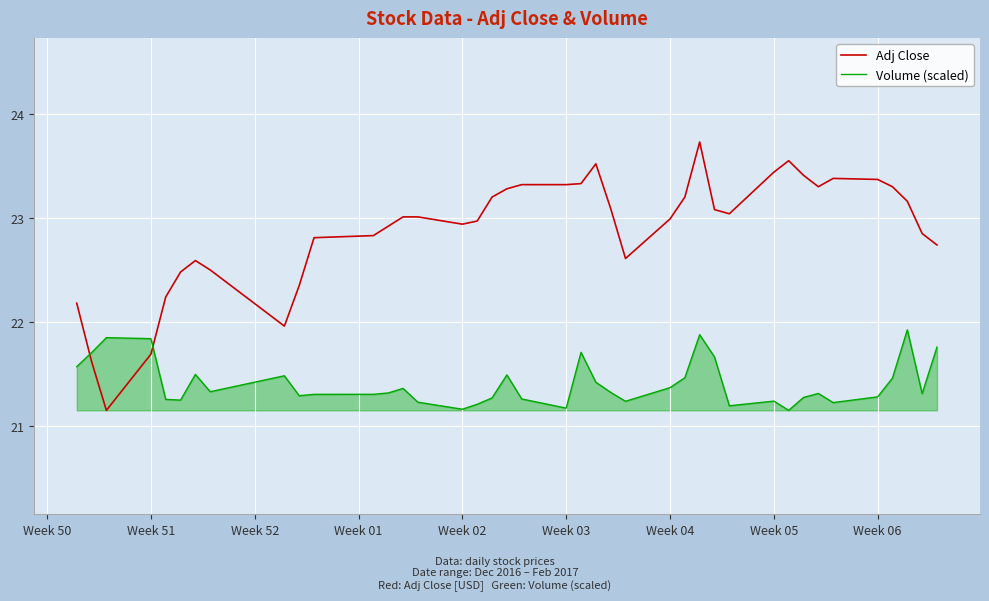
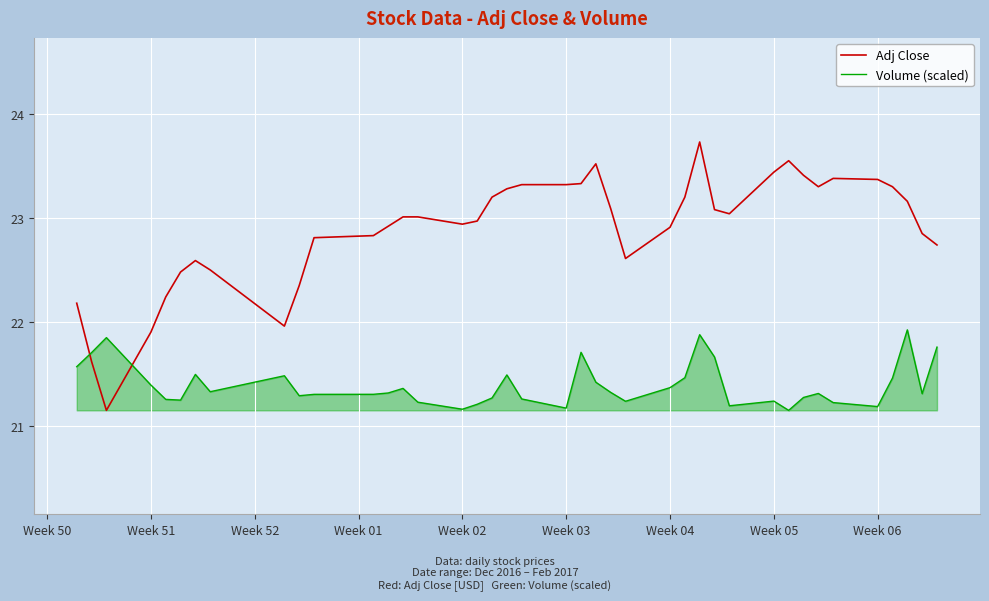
  {
    "Adj Close": {
-     "Week 51": 21.69,
+     "Week 51": 21.90,
      "Week 02": 22.94,
      "Week 03": 23.32,
-     "Week 04": 22.99,
+     "Week 04": 22.91,
      "Week 05": 23.44,
      "Week 06": 23.37
    },
    "Volume (scaled)": {
-     "Week 51": 21.84,
+     "Week 51": 21.39,
      "Week 02": 21.16,
      "Week 03": 21.17,
      "Week 04": 21.37,
      "Week 05": 21.24,
-     "Week 06": 21.28
+     "Week 06": 21.19
    }
  }
